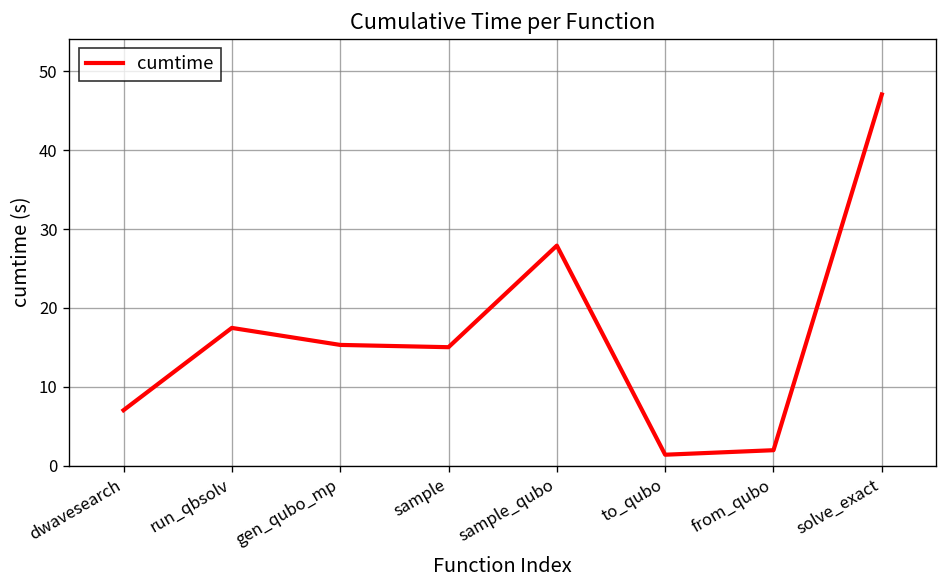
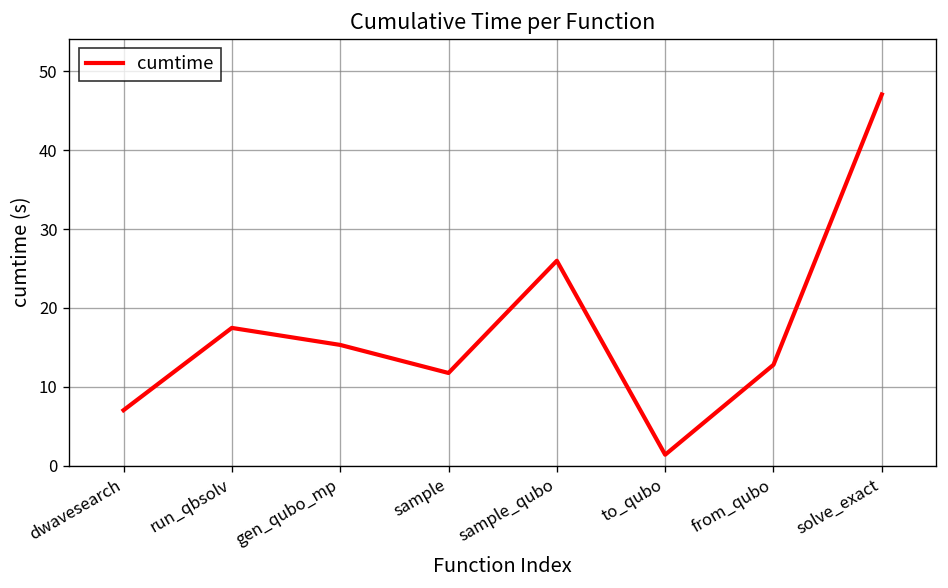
  {
    "dwavesearch": 7,
    "run_qbsolv": 17,
    "gen_qubo_mp": 15,
-   "sample": 15,
-   "sample_qubo": 28,
+   "sample": 12,
+   "sample_qubo": 26,
    "to_qubo": 1,
-   "from_qubo": 2,
+   "from_qubo": 13,
    "solve_exact": 47
  }
